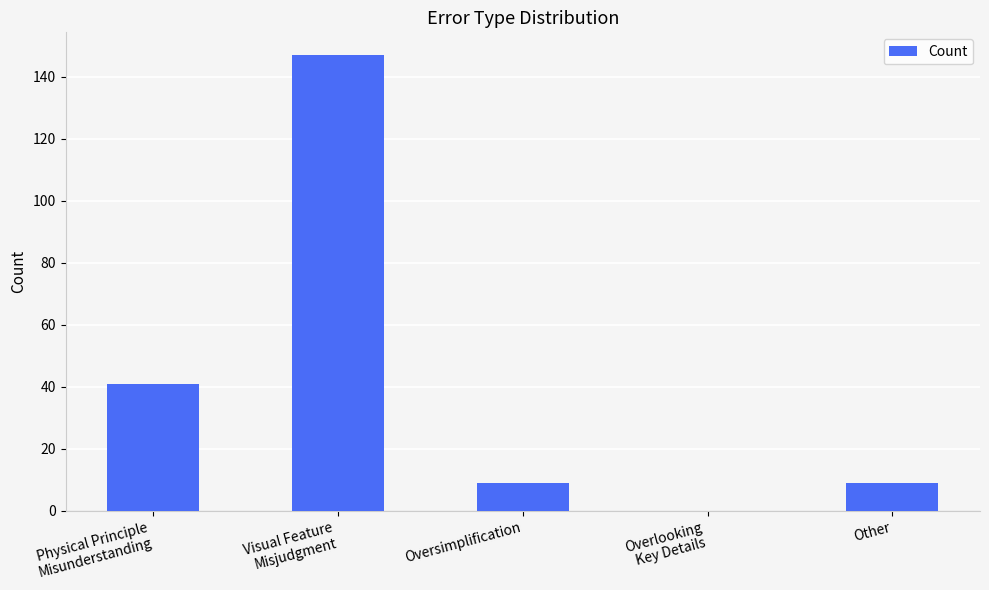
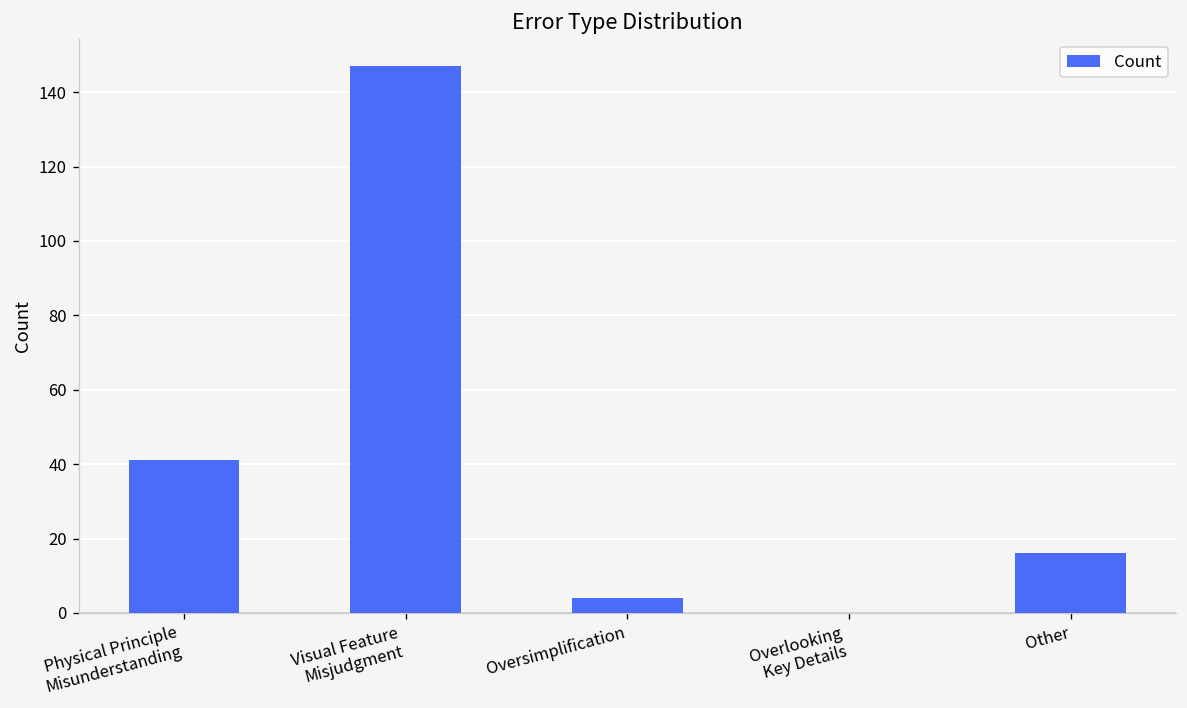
  {
    "Physical Principle Misunderstanding": 41,
    "Visual Feature Misjudgment": 147,
-   "Oversimplification": 9,
+   "Oversimplification": 4,
    "Overlooking Key Details": 0,
-   "Other": 9
+   "Other": 16
  }
